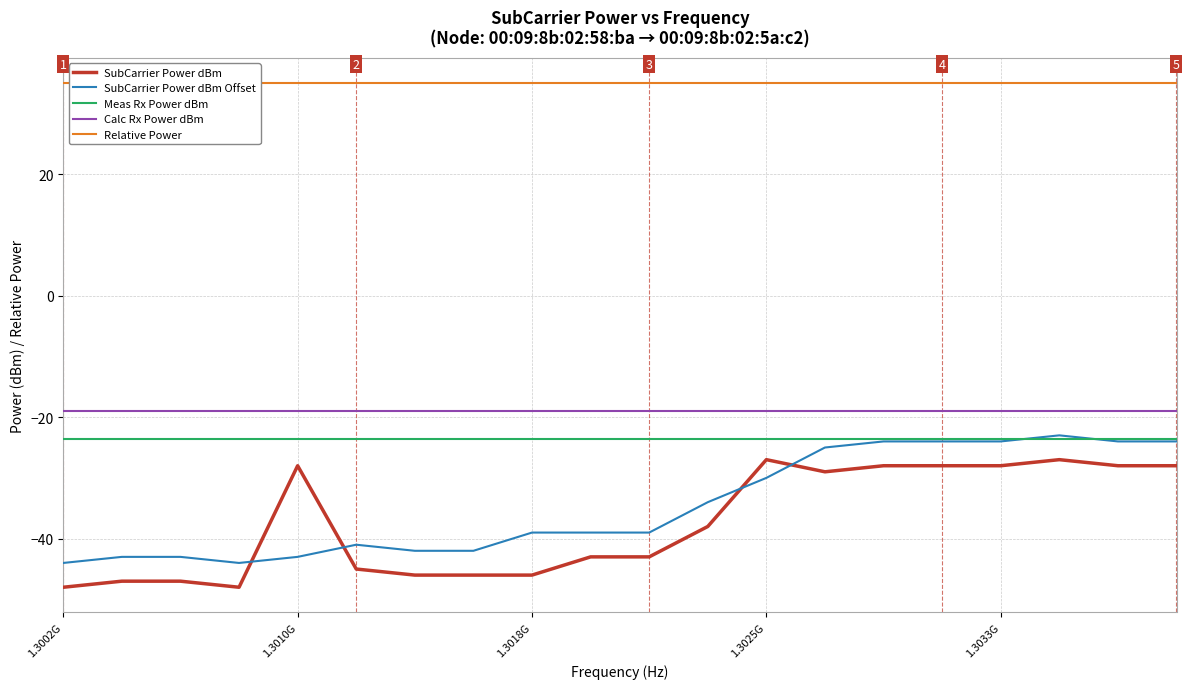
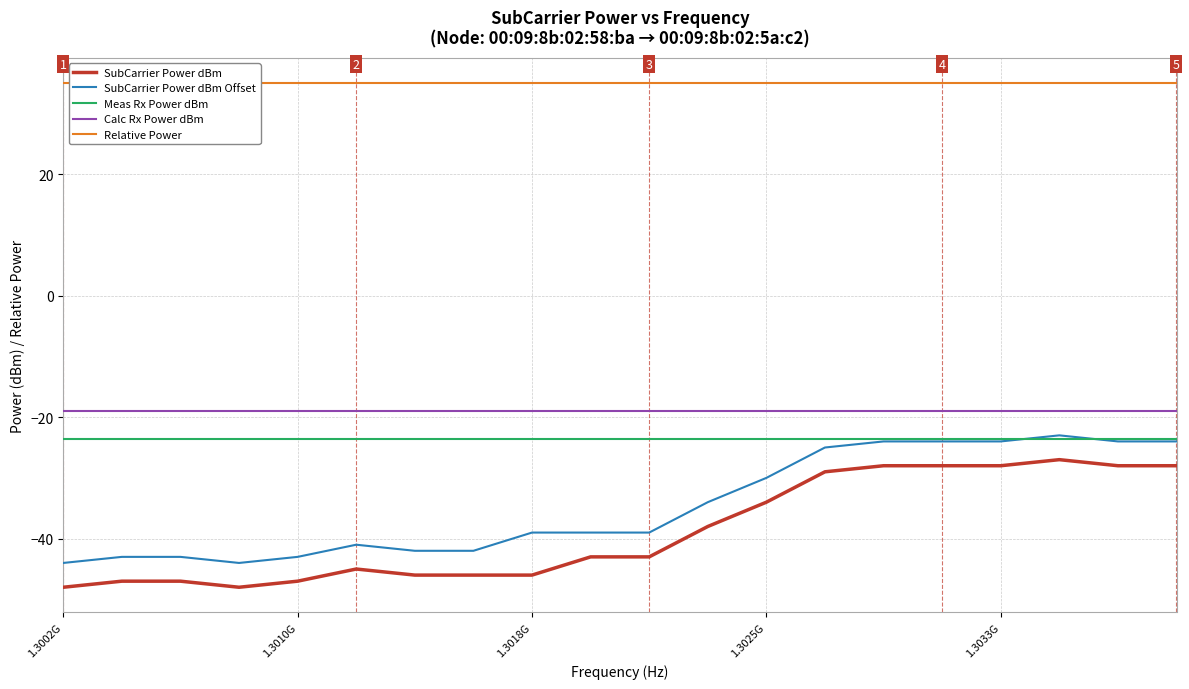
  {
    "SubCarrier Power dBm": {
      "1.3002G": -48,
-     "1.3010G": -28,
+     "1.3010G": -47,
      "1.3018G": -46,
-     "1.3025G": -27,
+     "1.3025G": -34,
      "1.3033G": -28
    },
    "SubCarrier Power dBm Offset": {
      "1.3002G": -44,
      "1.3010G": -43,
      "1.3018G": -39,
      "1.3025G": -30
    },
    "Meas Rx Power dBm": {
      "1.3002G": -24,
      "1.3010G": -24,
      "1.3018G": -24,
      "1.3025G": -24
    },
    "Calc Rx Power dBm": {
      "1.3002G": -19,
      "1.3010G": -19,
      "1.3018G": -19,
      "1.3025G": -19,
      "1.3033G": -19
    },
    "Relative Power": {
      "1.3010G": 35,
      "1.3018G": 35,
      "1.3025G": 35,
      "1.3033G": 35
    }
  }
